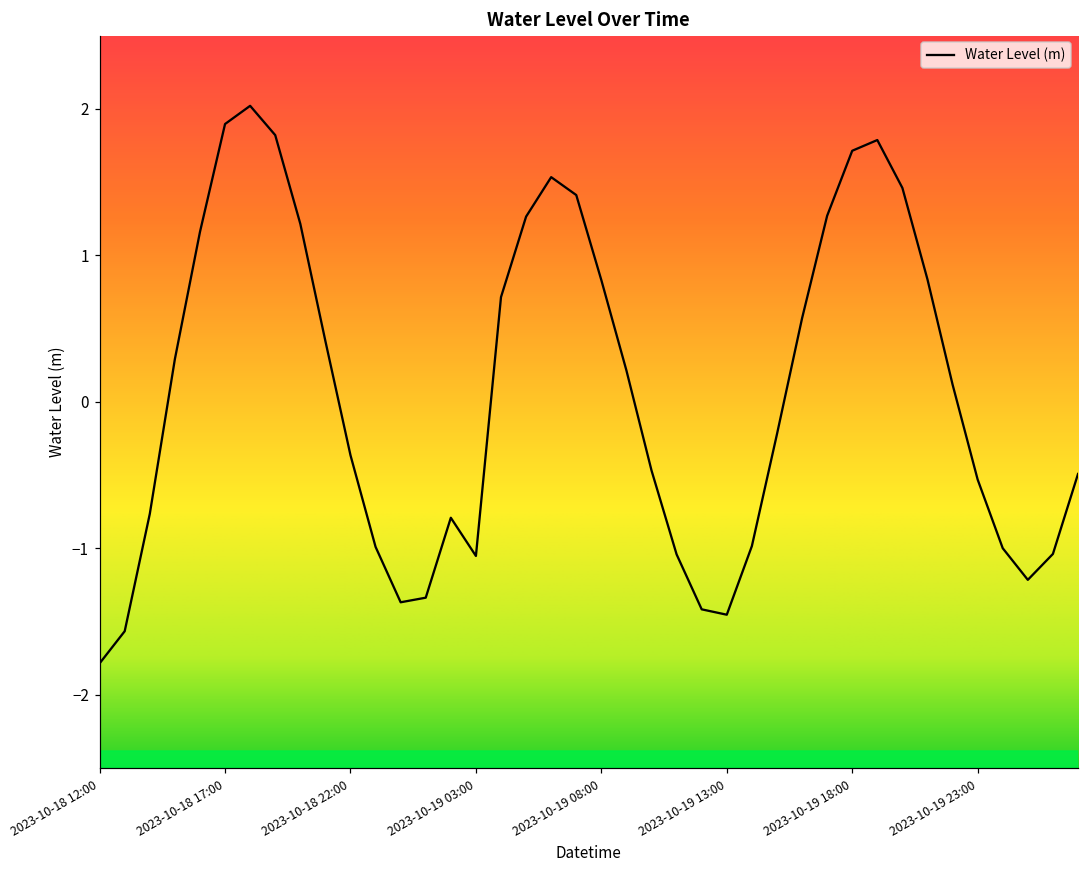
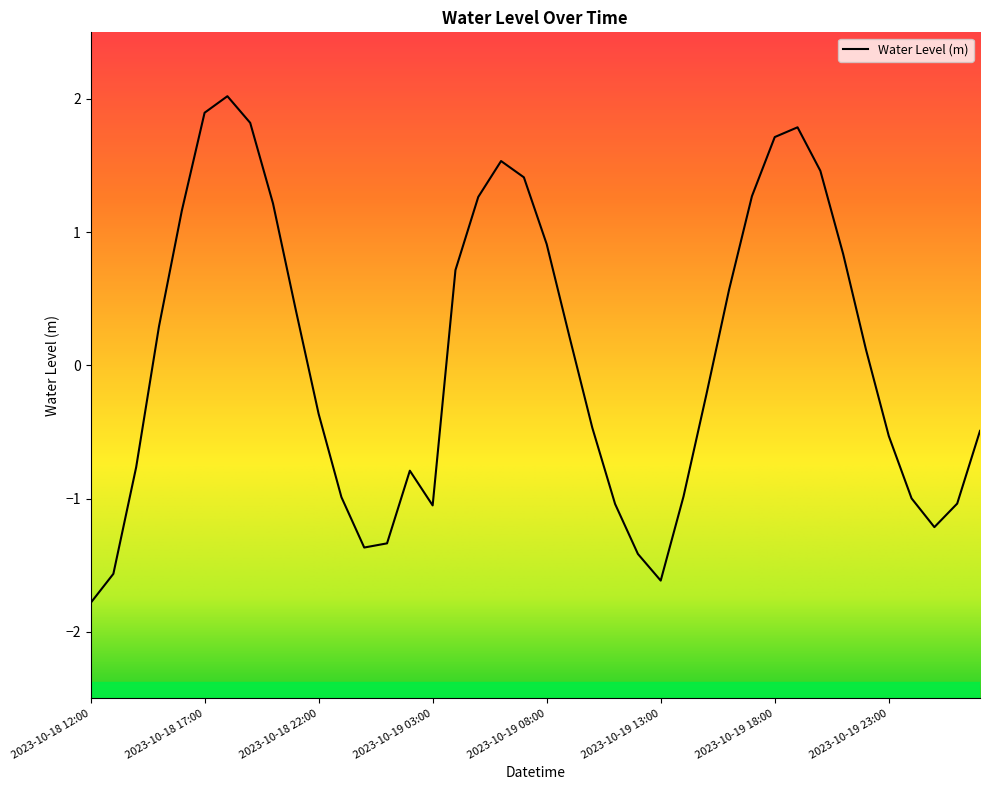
  {
    "2023-10-18 12:00": -1.78,
    "2023-10-18 17:00": 1.90,
    "2023-10-18 22:00": -0.36,
    "2023-10-19 03:00": -1.05,
-   "2023-10-19 08:00": 0.83,
-   "2023-10-19 13:00": -1.45,
+   "2023-10-19 08:00": 0.91,
+   "2023-10-19 13:00": -1.62,
    "2023-10-19 18:00": 1.71,
    "2023-10-19 23:00": -0.53
  }
